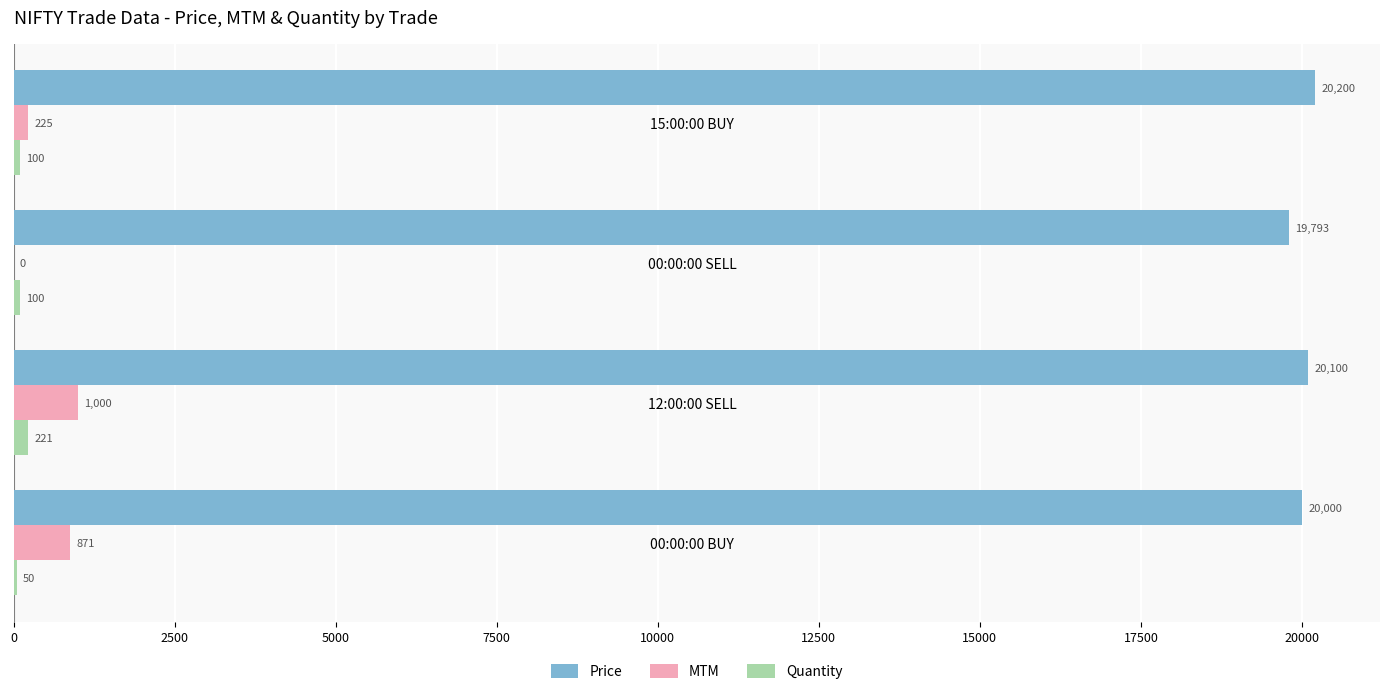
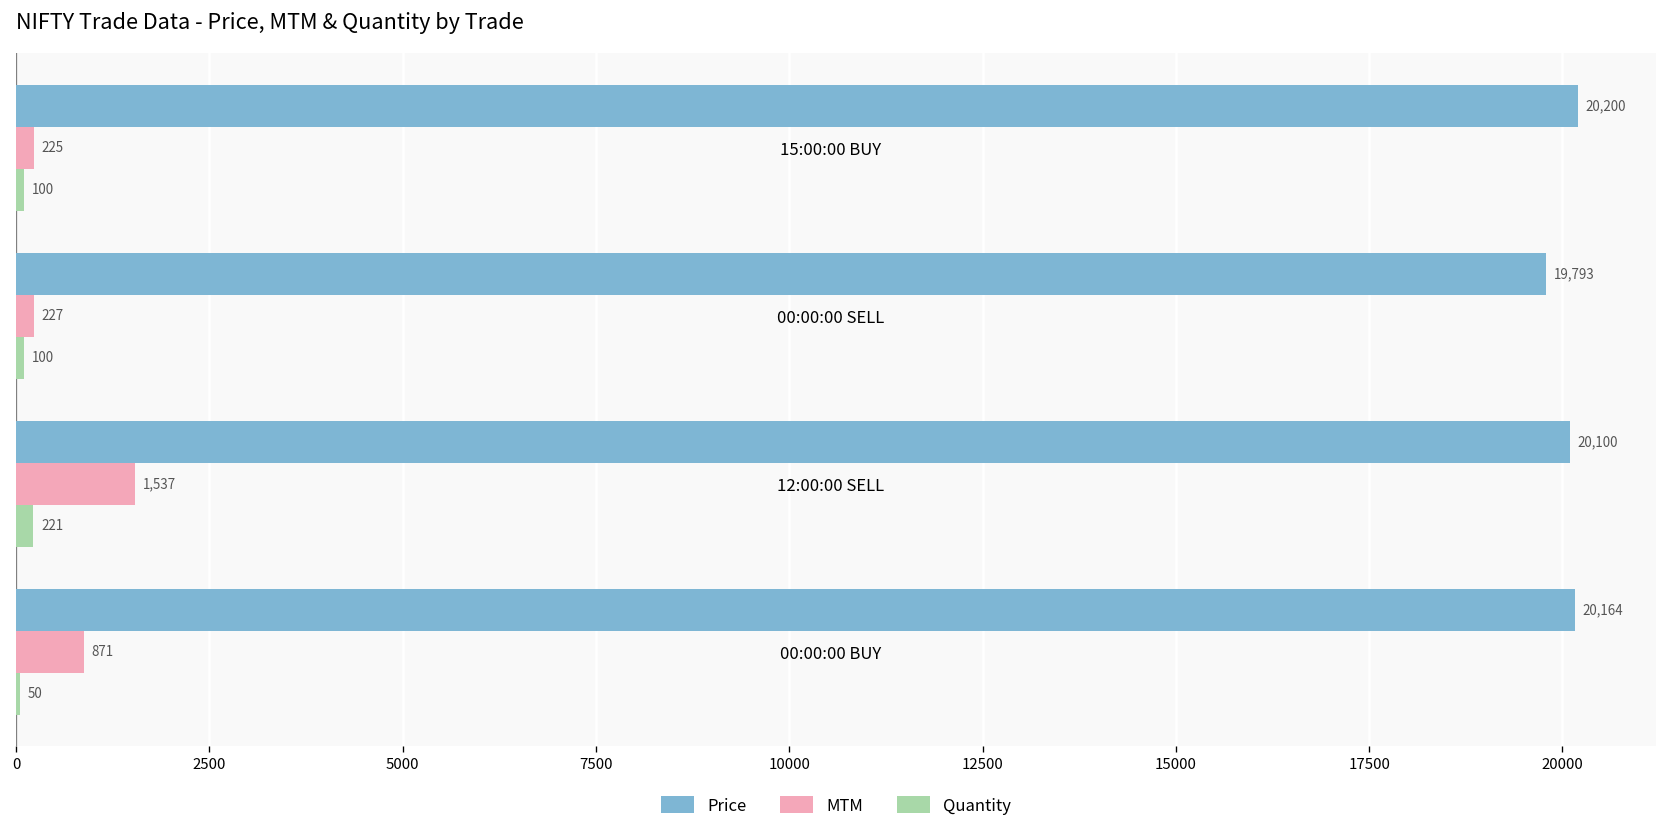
  {
    "Price": {
      "15:00:00 BUY": "20,200",
      "00:00:00 SELL": "19,793",
      "12:00:00 SELL": "20,100",
-     "00:00:00 BUY": "20,000"
+     "00:00:00 BUY": "20,164"
    },
    "MTM": {
      "15:00:00 BUY": "225",
-     "00:00:00 SELL": "0",
-     "12:00:00 SELL": "1,000",
+     "00:00:00 SELL": "227",
+     "12:00:00 SELL": "1,537",
      "00:00:00 BUY": "871"
    },
    "Quantity": {
      "15:00:00 BUY": "100",
      "00:00:00 SELL": "100",
      "12:00:00 SELL": "221",
      "00:00:00 BUY": "50"
    }
  }
